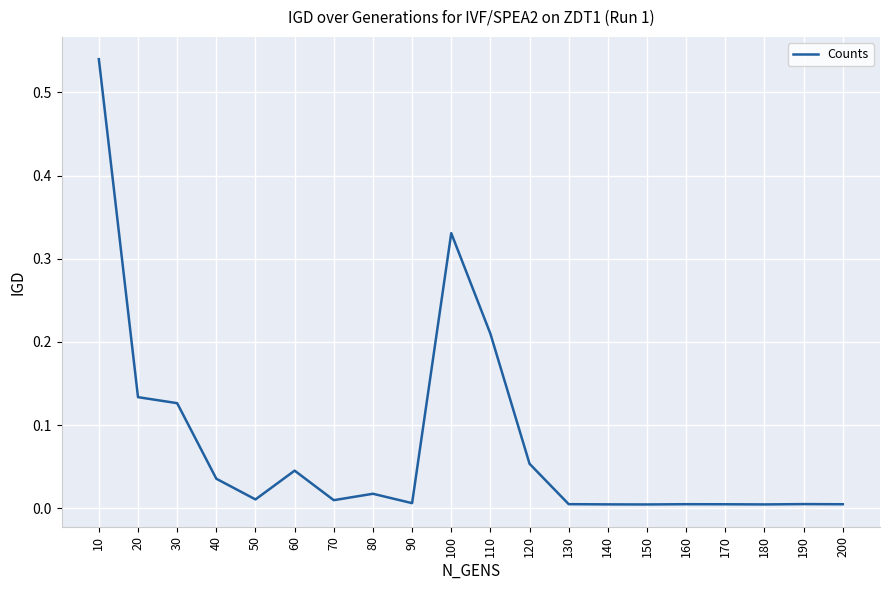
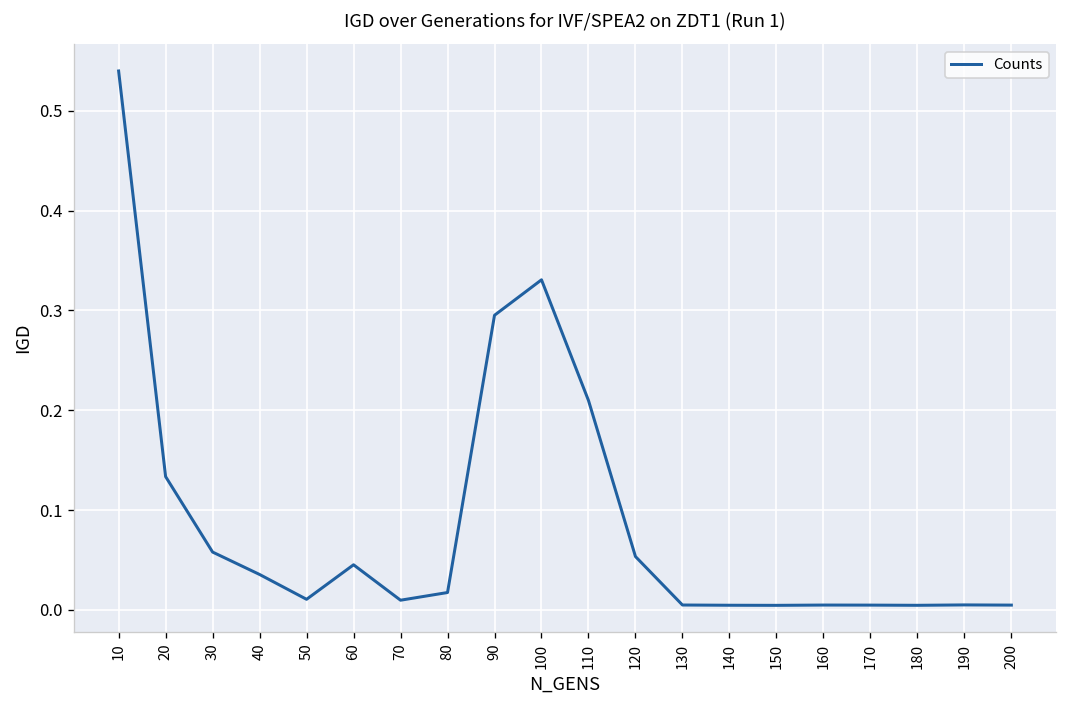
  {
    "10": 0.54,
    "20": 0.13,
-   "30": 0.13,
+   "30": 0.06,
    "40": 0.04,
    "50": 0.01,
    "60": 0.05,
    "70": 0.01,
    "80": 0.02,
-   "90": 0.01,
+   "90": 0.30,
    "100": 0.33,
    "110": 0.21,
    "120": 0.05,
    "130": 0.00,
    "140": 0.00,
    "150": 0.00,
    "160": 0.00,
    "170": 0.00,
    "180": 0.00,
    "190": 0.00,
    "200": 0.00
  }
